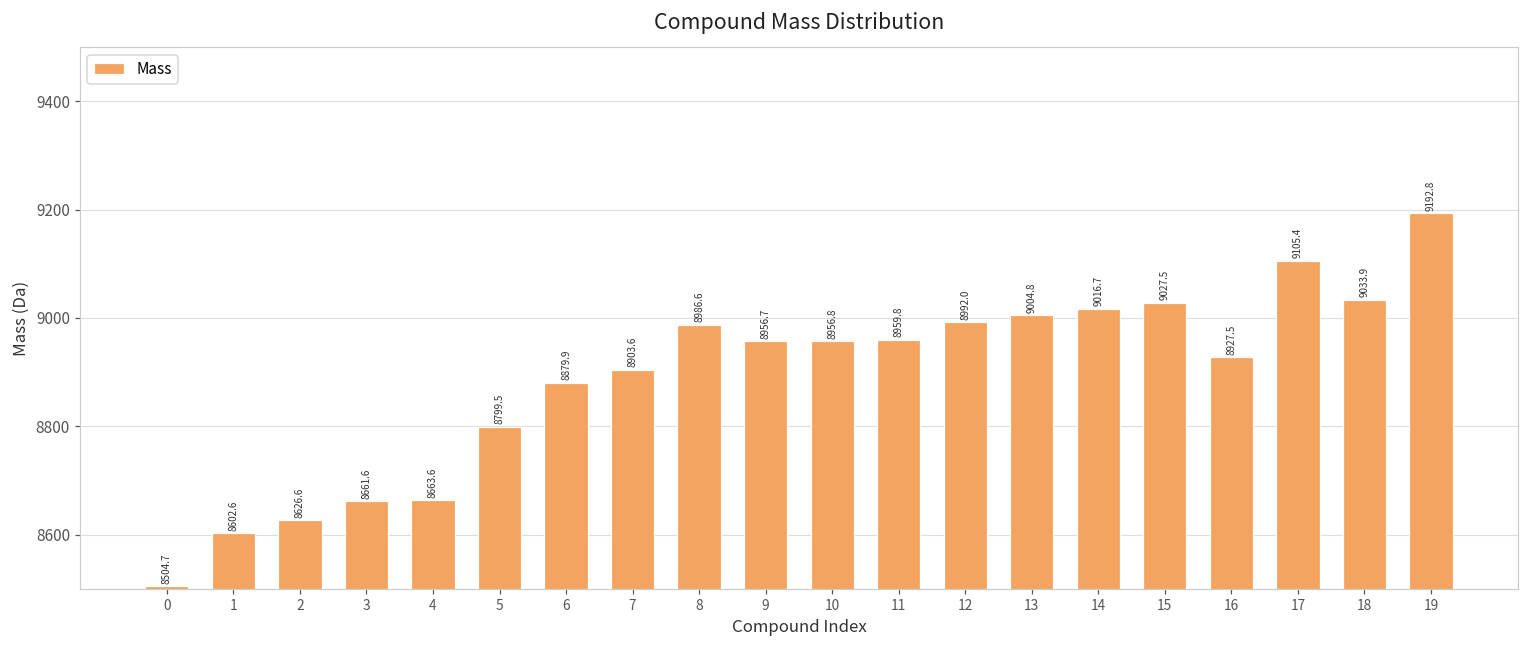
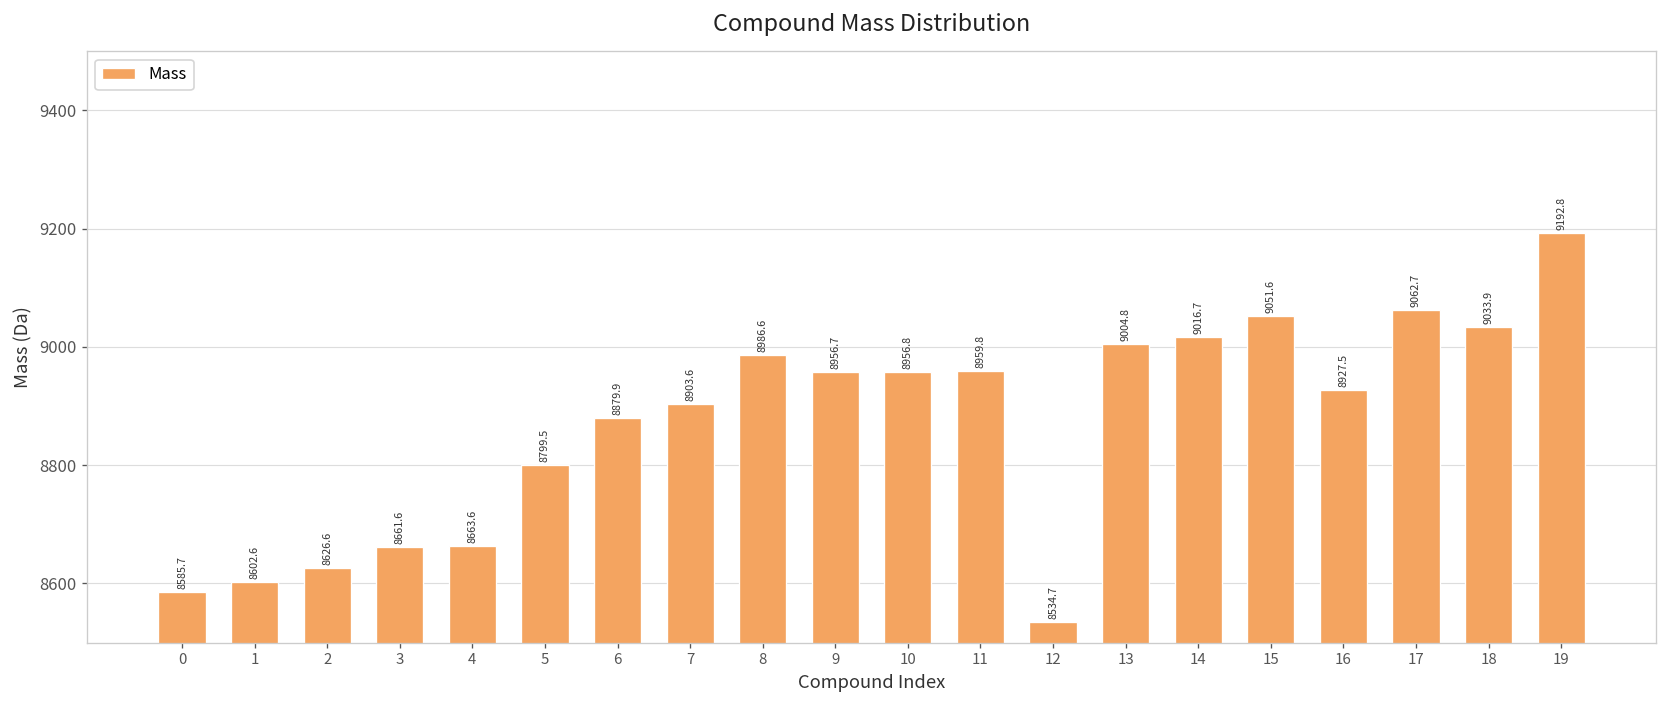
  {
-   "0": 8504.7,
+   "0": 8585.7,
    "1": 8602.6,
    "2": 8626.6,
    "3": 8661.6,
    "4": 8663.6,
    "5": 8799.5,
    "6": 8879.9,
    "7": 8903.6,
    "8": 8986.6,
    "9": 8956.7,
    "10": 8956.8,
    "11": 8959.8,
-   "12": 8992.0,
+   "12": 8534.7,
    "13": 9004.8,
    "14": 9016.7,
-   "15": 9027.5,
+   "15": 9051.6,
    "16": 8927.5,
-   "17": 9105.4,
+   "17": 9062.7,
    "18": 9033.9,
    "19": 9192.8
  }
